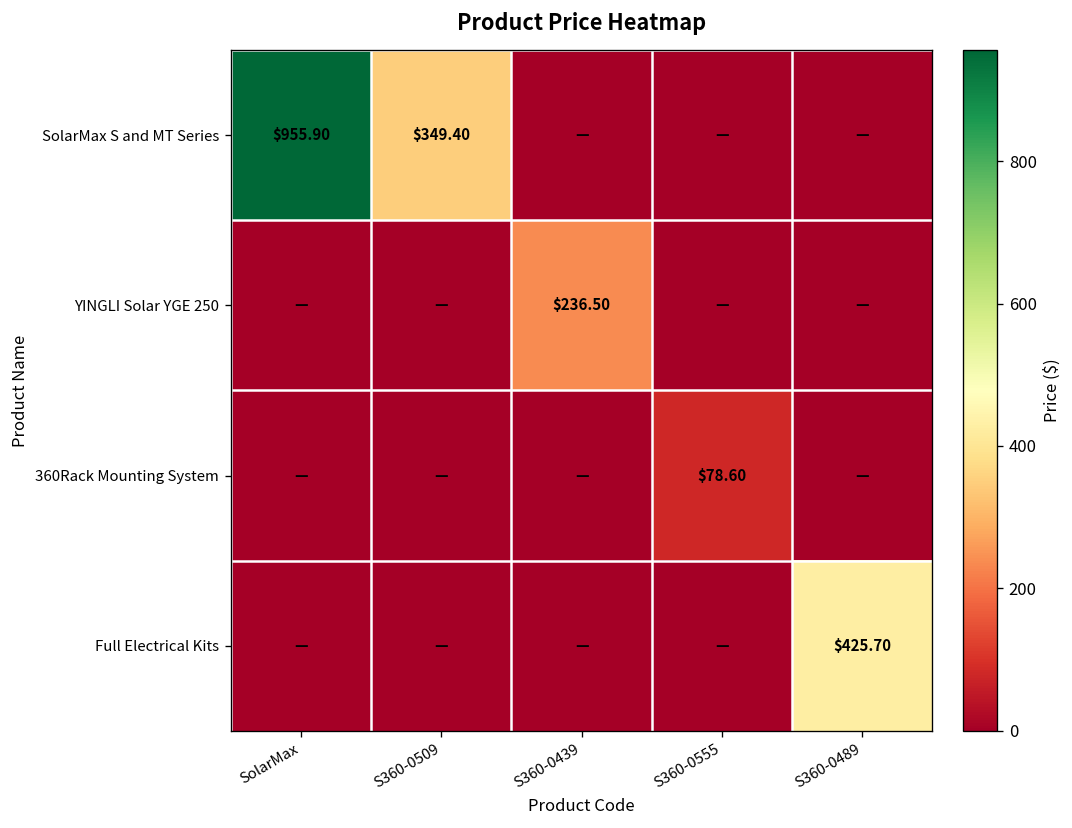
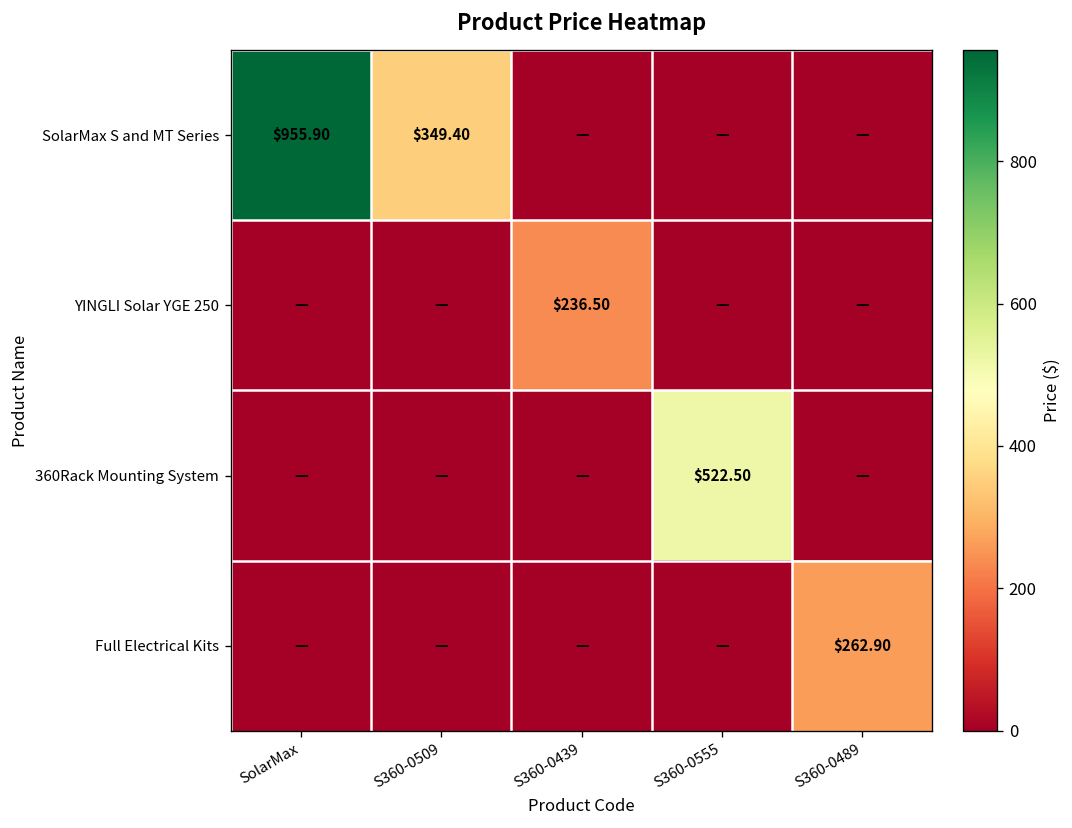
  {
    "SolarMax S and MT Series": {
      "SolarMax": "$955.90",
      "S360-0509": "$349.40"
    },
    "YINGLI Solar YGE 250": {
      "S360-0439": "$236.50"
    },
    "360Rack Mounting System": {
-     "S360-0555": "$78.60"
+     "S360-0555": "$522.50"
    },
    "Full Electrical Kits": {
-     "S360-0489": "$425.70"
+     "S360-0489": "$262.90"
    }
  }
